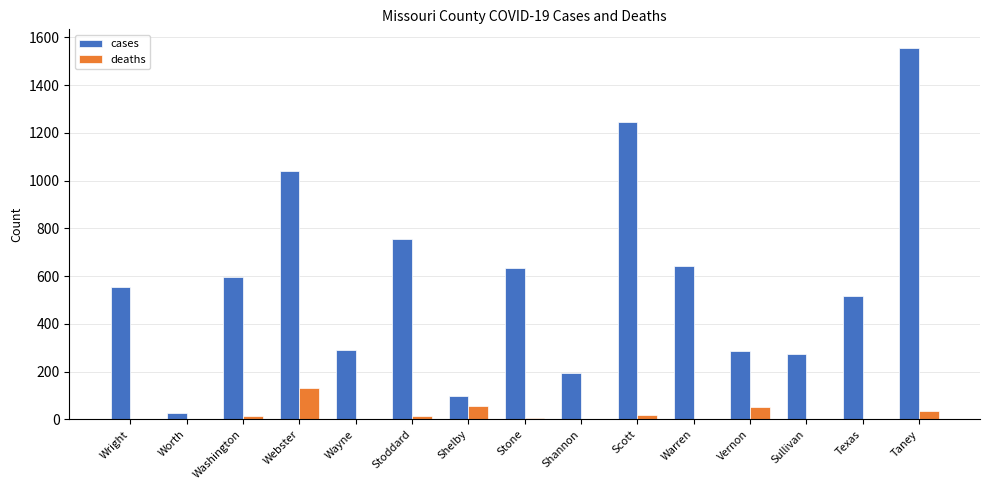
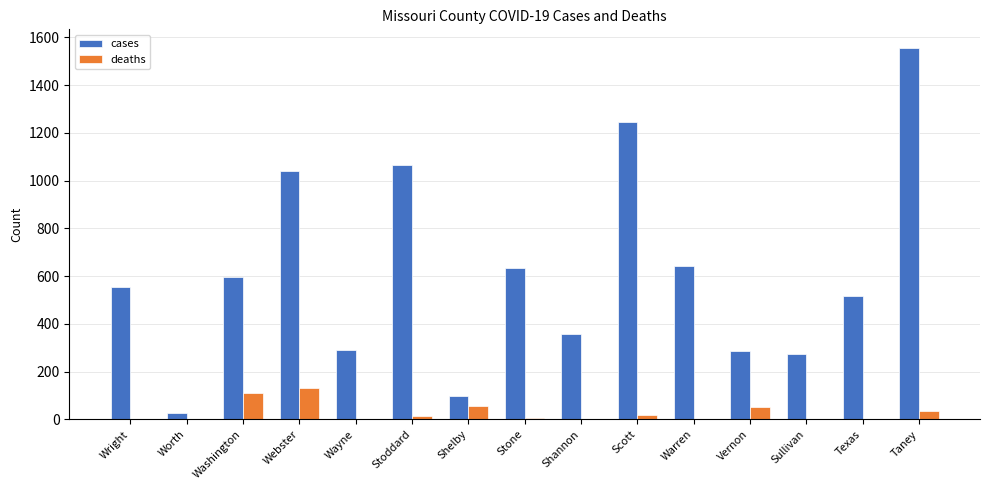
  {
    "cases": {
      "Wright": 560,
      "Worth": 30,
      "Washington": 600,
      "Webster": 1040,
      "Wayne": 290,
-     "Stoddard": 750,
+     "Stoddard": 1060,
      "Shelby": 100,
      "Stone": 630,
-     "Shannon": 200,
+     "Shannon": 360,
      "Scott": 1240,
      "Warren": 640,
      "Vernon": 290,
      "Sullivan": 280,
      "Texas": 520,
      "Taney": 1560
    },
    "deaths": {
      "Worth": 0,
-     "Washington": 10,
+     "Washington": 110,
      "Webster": 130,
      "Stoddard": 20,
      "Shelby": 60,
      "Scott": 20,
      "Vernon": 50,
      "Taney": 30
    }
  }
